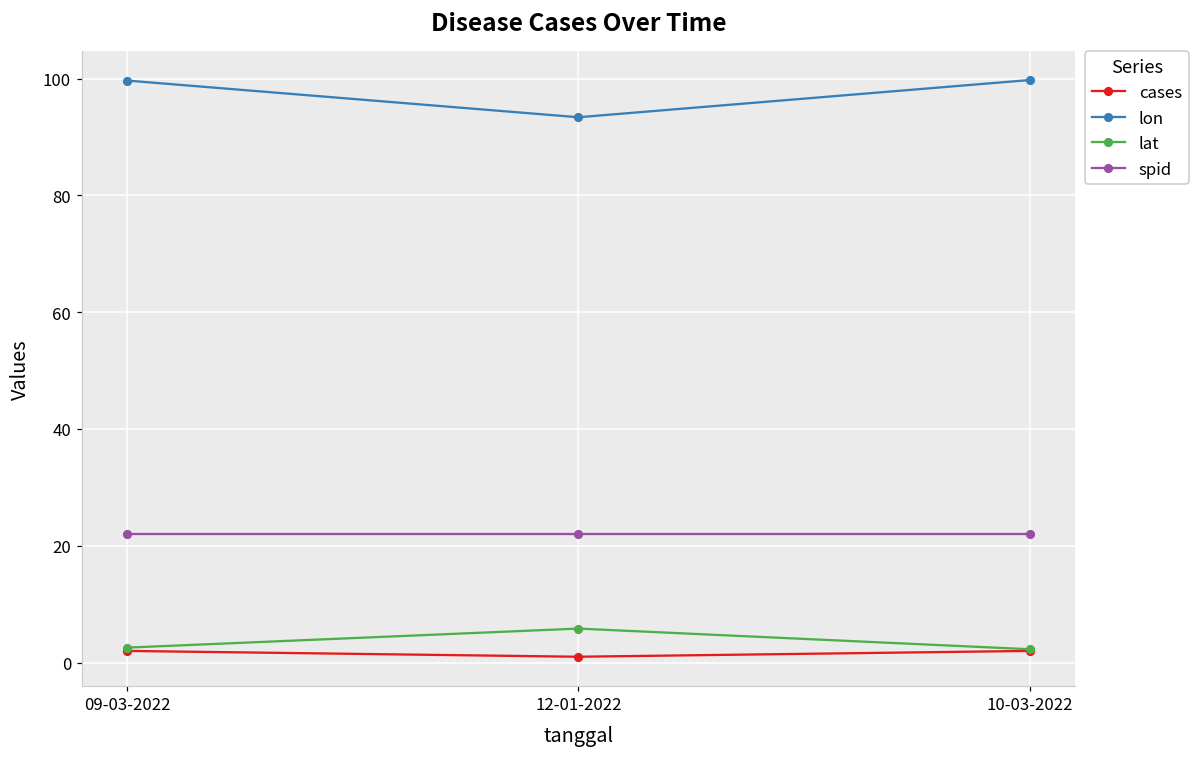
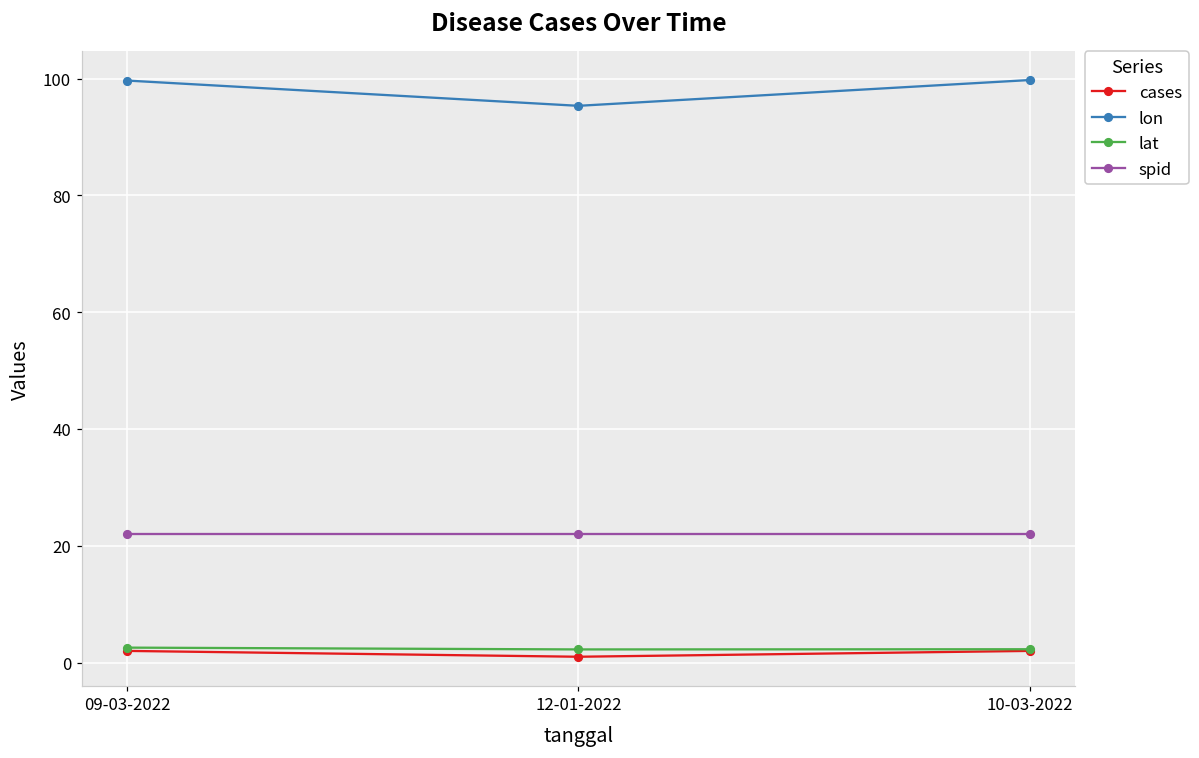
  {
    "cases": {
      "09-03-2022": 2,
      "12-01-2022": 1
    },
    "lon": {
      "09-03-2022": 100,
-     "12-01-2022": 93,
+     "12-01-2022": 95,
      "10-03-2022": 100
    },
    "lat": {
      "09-03-2022": 3,
-     "12-01-2022": 6
+     "12-01-2022": 2
    },
    "spid": {
      "09-03-2022": 22,
      "12-01-2022": 22,
      "10-03-2022": 22
    }
  }
